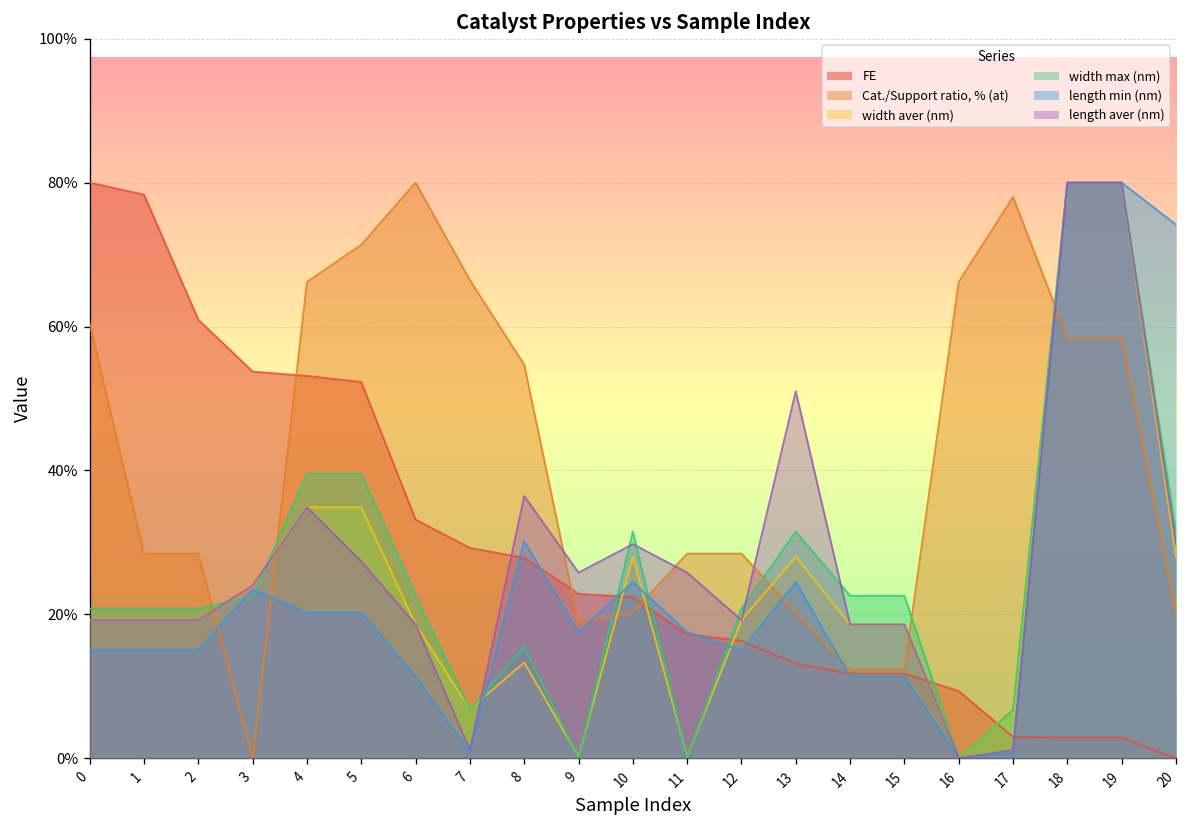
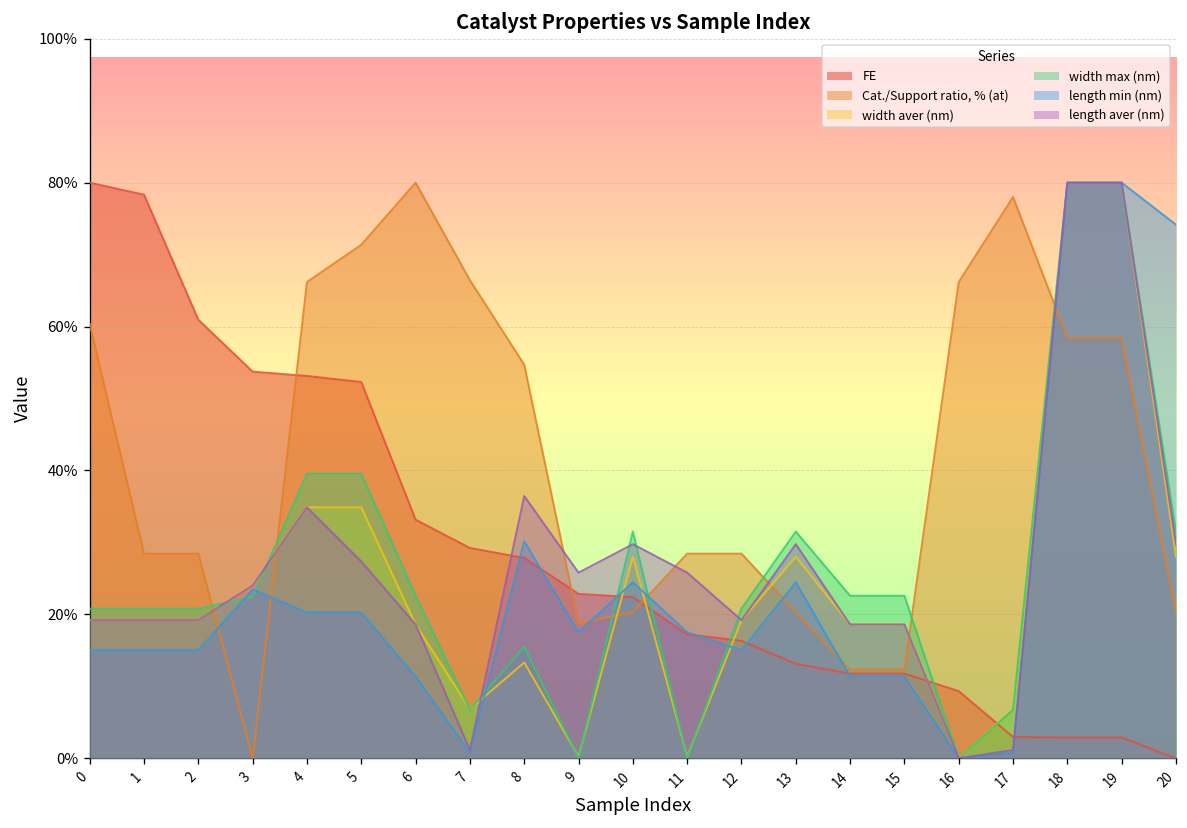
  {
    "width max (nm)": {
      "0": "21%",
      "1": "21%",
      "2": "21%",
      "3": "22%",
      "4": "40%",
      "5": "40%",
      "6": "23%",
      "8": "15%",
      "10": "32%",
      "12": "21%",
      "13": "32%",
      "14": "23%",
      "15": "23%",
      "20": "32%"
    },
    "length min (nm)": {
      "0": "15%",
      "1": "15%",
      "2": "15%",
      "3": "23%",
      "4": "20%",
      "5": "20%",
      "6": "11%",
      "8": "30%",
      "9": "18%",
      "10": "24%",
      "12": "15%",
      "13": "24%",
      "20": "74%"
    },
    "length aver (nm)": {
      "5": "27%",
      "8": "36%",
      "9": "26%",
      "10": "30%",
      "11": "26%",
-     "13": "51%",
+     "13": "30%",
      "20": "30%"
    }
  }
